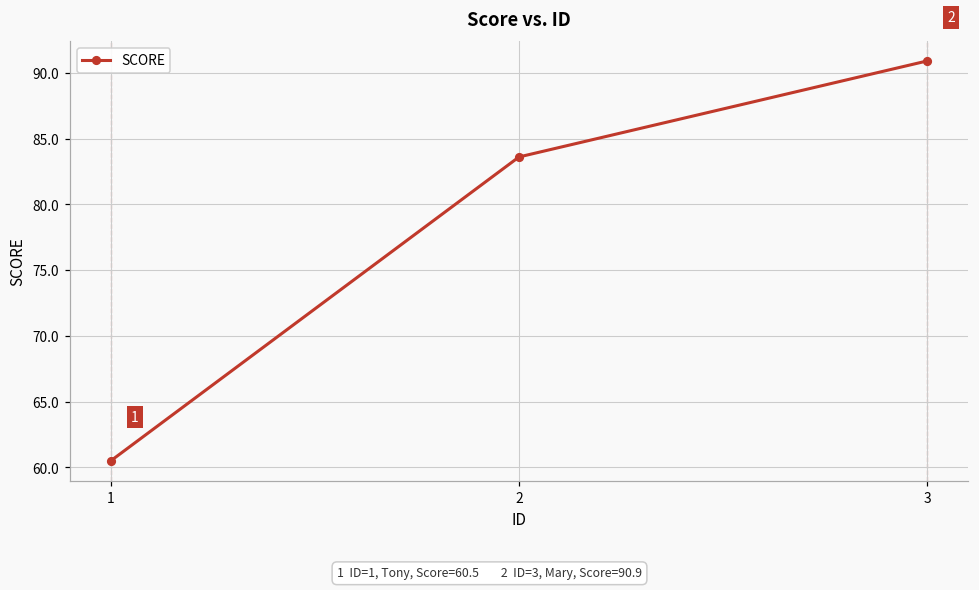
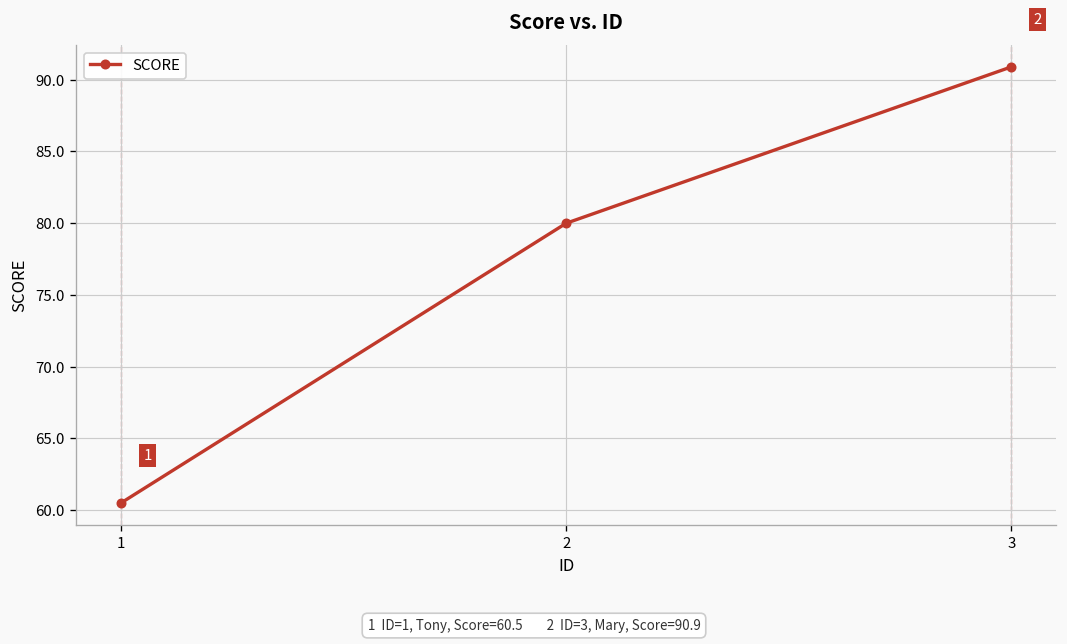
  {
    "1": 60.5,
-   "2": 83.6,
+   "2": 80.0,
    "3": 90.9
  }
